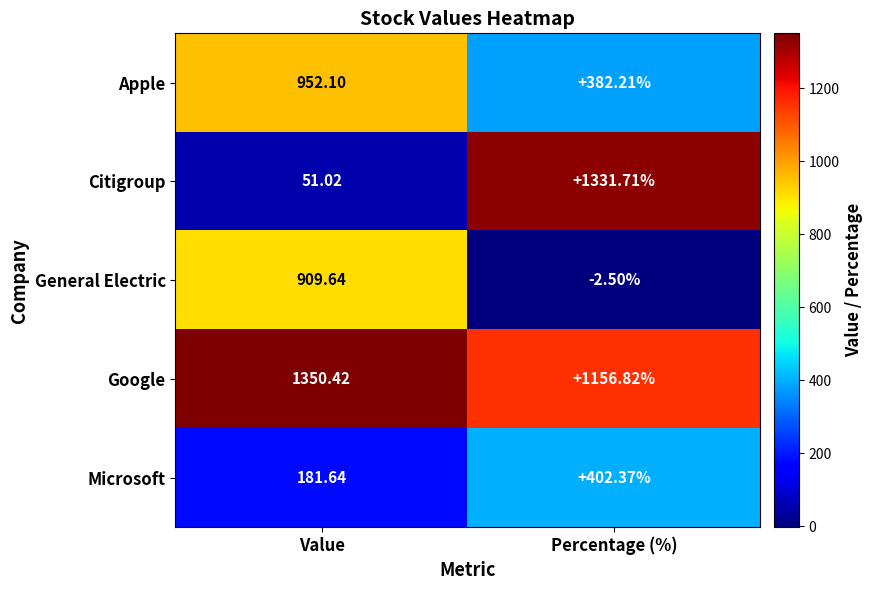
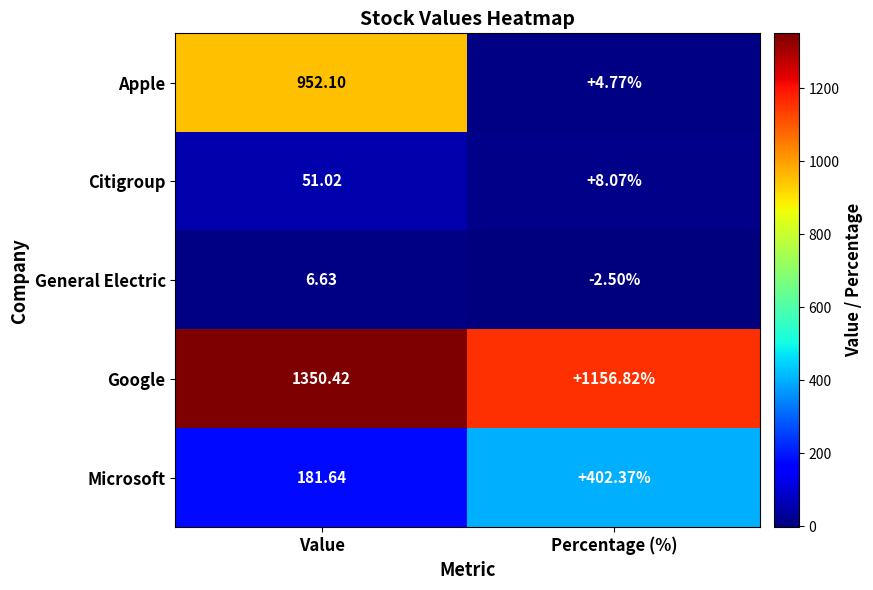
  {
    "Apple": {
      "Value": "952.10",
-     "Percentage (%)": "+382.21%"
+     "Percentage (%)": "+4.77%"
    },
    "Citigroup": {
      "Value": "51.02",
-     "Percentage (%)": "+1331.71%"
+     "Percentage (%)": "+8.07%"
    },
    "General Electric": {
-     "Value": "909.64",
+     "Value": "6.63",
      "Percentage (%)": "-2.50%"
    },
    "Google": {
      "Value": "1350.42",
      "Percentage (%)": "+1156.82%"
    },
    "Microsoft": {
      "Value": "181.64",
      "Percentage (%)": "+402.37%"
    }
  }
